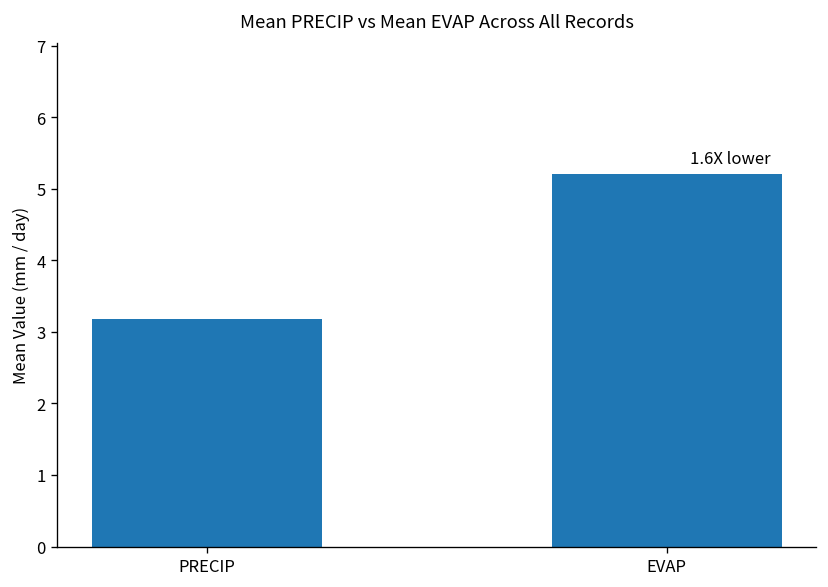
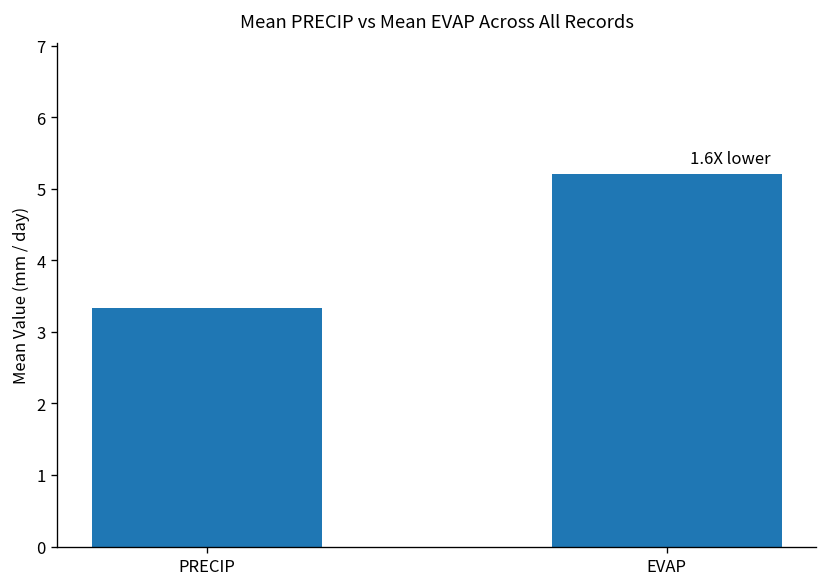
  {
-   "PRECIP": 3.2
+   "PRECIP": 3.3
  }
